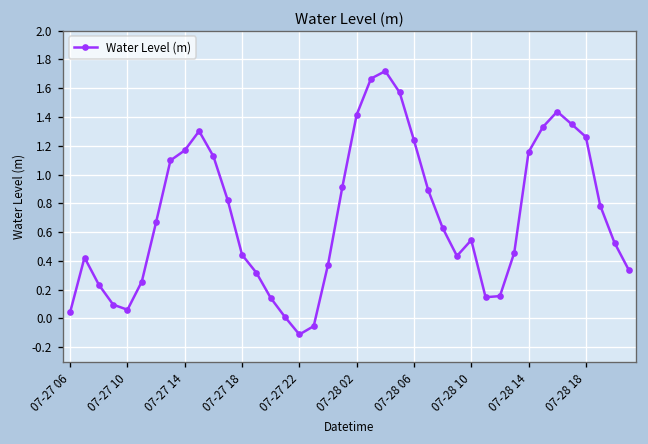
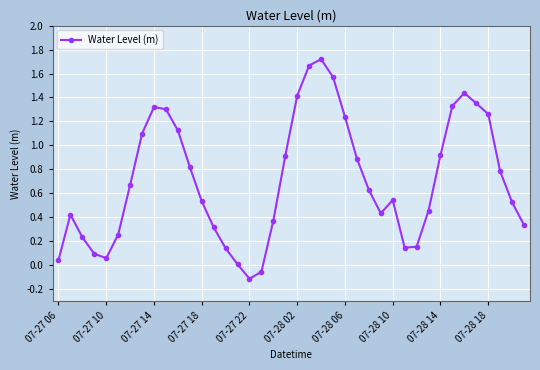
  {
    "07-27 06": 0.04,
    "07-27 10": 0.06,
-   "07-27 14": 1.17,
-   "07-27 18": 0.44,
+   "07-27 14": 1.32,
+   "07-27 18": 0.53,
    "07-27 22": -0.11,
    "07-28 02": 1.42,
    "07-28 06": 1.24,
    "07-28 10": 0.54,
-   "07-28 14": 1.16,
+   "07-28 14": 0.92,
    "07-28 18": 1.26
  }
